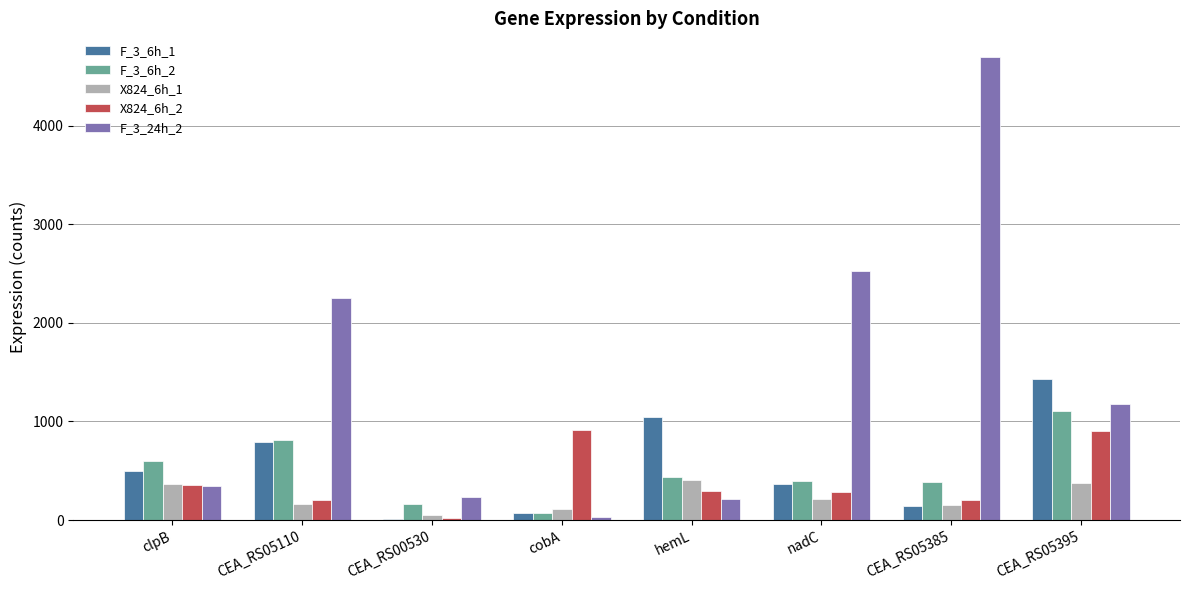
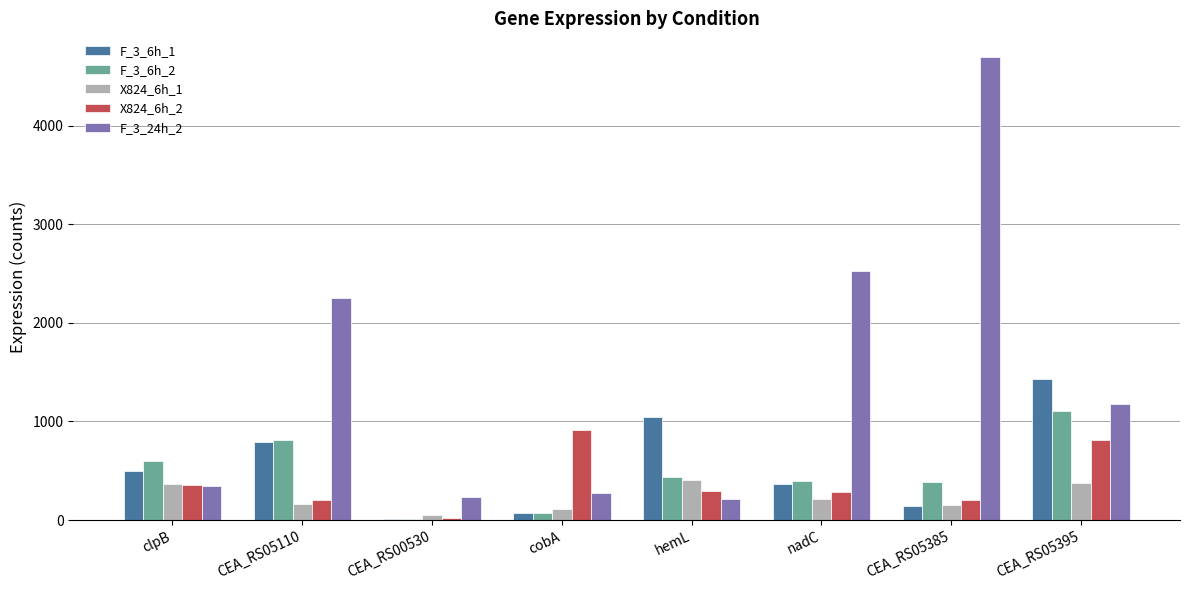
  {
    "F_3_6h_1": {
      "clpB": 500,
      "CEA_RS05110": 800,
      "cobA": 100,
      "hemL": 1000,
      "nadC": 400,
      "CEA_RS05385": 100,
      "CEA_RS05395": 1400
    },
    "F_3_6h_2": {
      "clpB": 600,
      "CEA_RS05110": 800,
-     "CEA_RS00530": 200,
+     "CEA_RS00530": 0,
      "cobA": 100,
      "hemL": 400,
      "nadC": 400,
      "CEA_RS05385": 400,
      "CEA_RS05395": 1100
    },
    "X824_6h_1": {
      "clpB": 400,
      "CEA_RS05110": 200,
      "CEA_RS00530": 100,
      "cobA": 100,
      "hemL": 400,
      "nadC": 200,
      "CEA_RS05385": 200,
      "CEA_RS05395": 400
    },
    "X824_6h_2": {
      "clpB": 400,
      "CEA_RS05110": 200,
      "cobA": 900,
      "hemL": 300,
      "nadC": 300,
      "CEA_RS05385": 200,
-     "CEA_RS05395": 900
+     "CEA_RS05395": 800
    },
    "F_3_24h_2": {
      "clpB": 300,
      "CEA_RS05110": 2300,
      "CEA_RS00530": 200,
-     "cobA": 0,
+     "cobA": 300,
      "hemL": 200,
      "nadC": 2500,
      "CEA_RS05385": 4700,
      "CEA_RS05395": 1200
    }
  }
